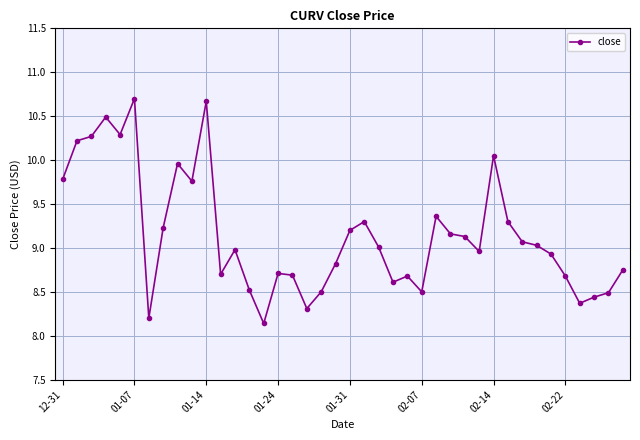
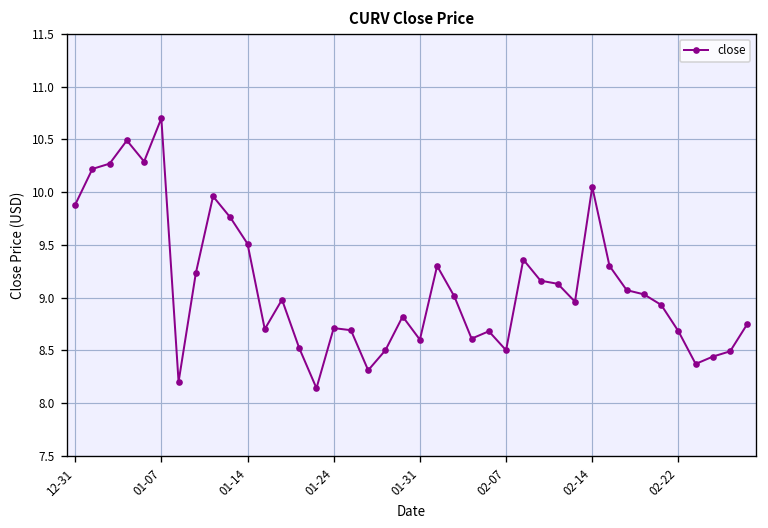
  {
-   "12-31": 9.8,
+   "12-31": 9.9,
    "01-07": 10.7,
-   "01-14": 10.7,
+   "01-14": 9.5,
    "01-24": 8.7,
-   "01-31": 9.2,
+   "01-31": 8.6,
    "02-07": 8.5,
    "02-14": 10.1,
    "02-22": 8.7
  }
